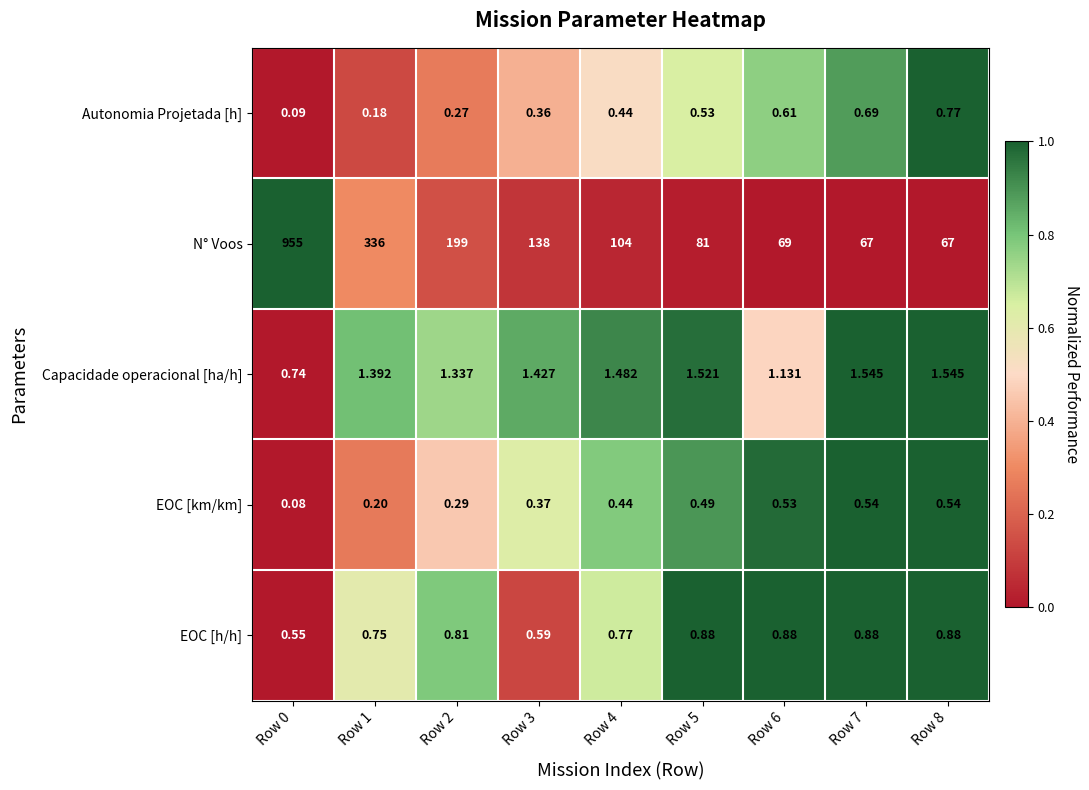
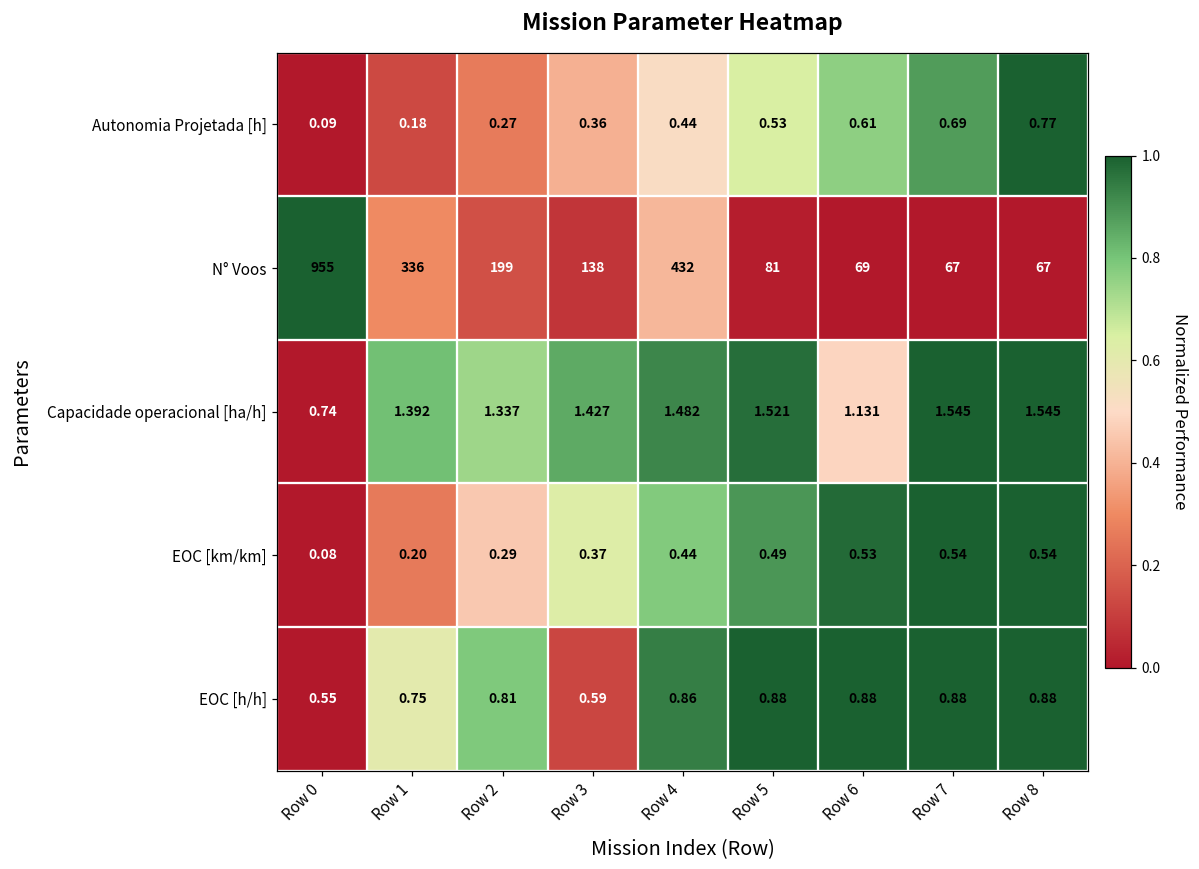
  {
    "Autonomia Projetada [h]": {
      "Row 0": 0.09,
      "Row 1": 0.18,
      "Row 2": 0.27,
      "Row 3": 0.36,
      "Row 4": 0.44,
      "Row 5": 0.53,
      "Row 6": 0.61,
      "Row 7": 0.69,
      "Row 8": 0.77
    },
    "N° Voos": {
      "Row 0": 955,
      "Row 1": 336,
      "Row 2": 199,
      "Row 3": 138,
-     "Row 4": 104,
+     "Row 4": 432,
      "Row 5": 81,
      "Row 6": 69,
      "Row 7": 67,
      "Row 8": 67
    },
    "Capacidade operacional [ha/h]": {
      "Row 0": 0.74,
      "Row 1": 1.392,
      "Row 2": 1.337,
      "Row 3": 1.427,
      "Row 4": 1.482,
      "Row 5": 1.521,
      "Row 6": 1.131,
      "Row 7": 1.545,
      "Row 8": 1.545
    },
    "EOC [km/km]": {
      "Row 0": 0.08,
      "Row 1": 0.20,
      "Row 2": 0.29,
      "Row 3": 0.37,
      "Row 4": 0.44,
      "Row 5": 0.49,
      "Row 6": 0.53,
      "Row 7": 0.54,
      "Row 8": 0.54
    },
    "EOC [h/h]": {
      "Row 0": 0.55,
      "Row 1": 0.75,
      "Row 2": 0.81,
      "Row 3": 0.59,
-     "Row 4": 0.77,
+     "Row 4": 0.86,
      "Row 5": 0.88,
      "Row 6": 0.88,
      "Row 7": 0.88,
      "Row 8": 0.88
    }
  }
